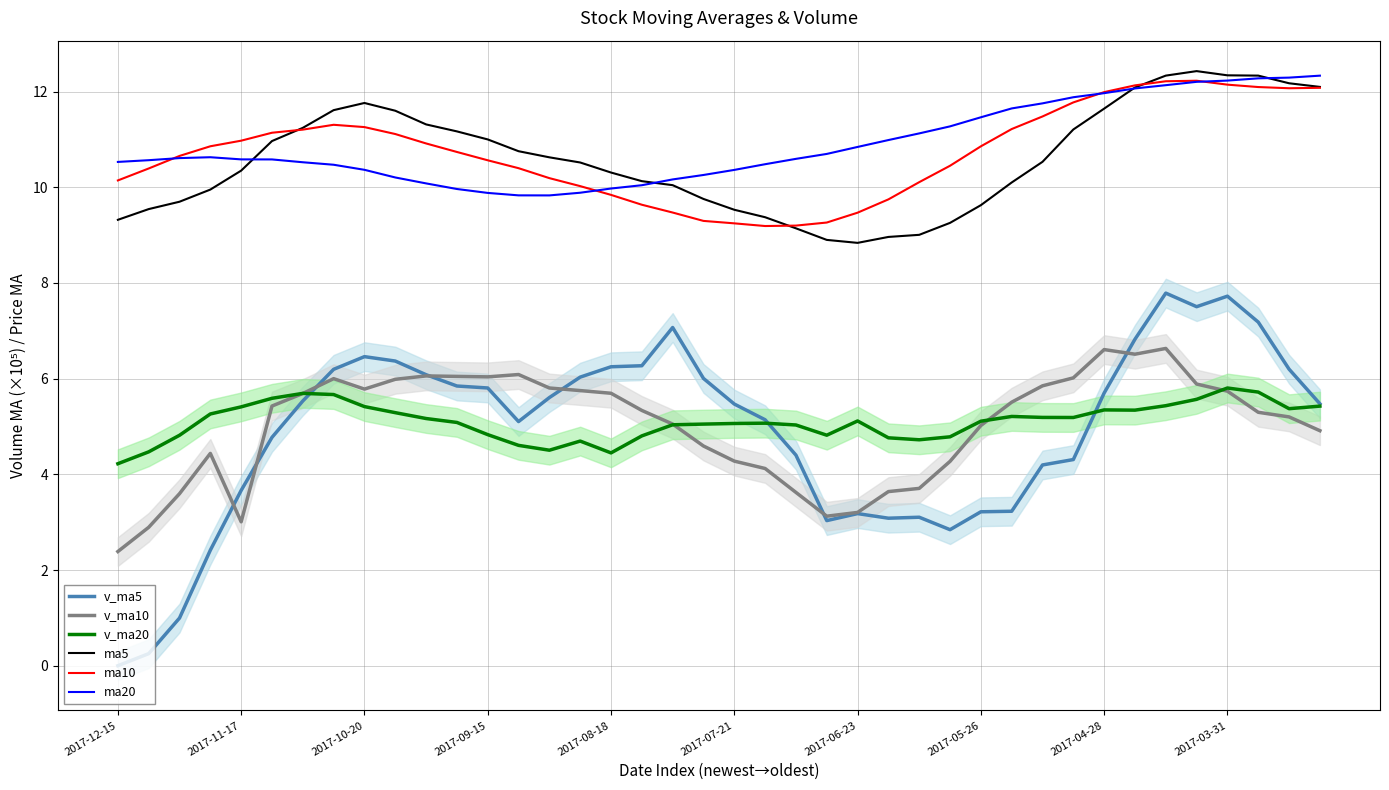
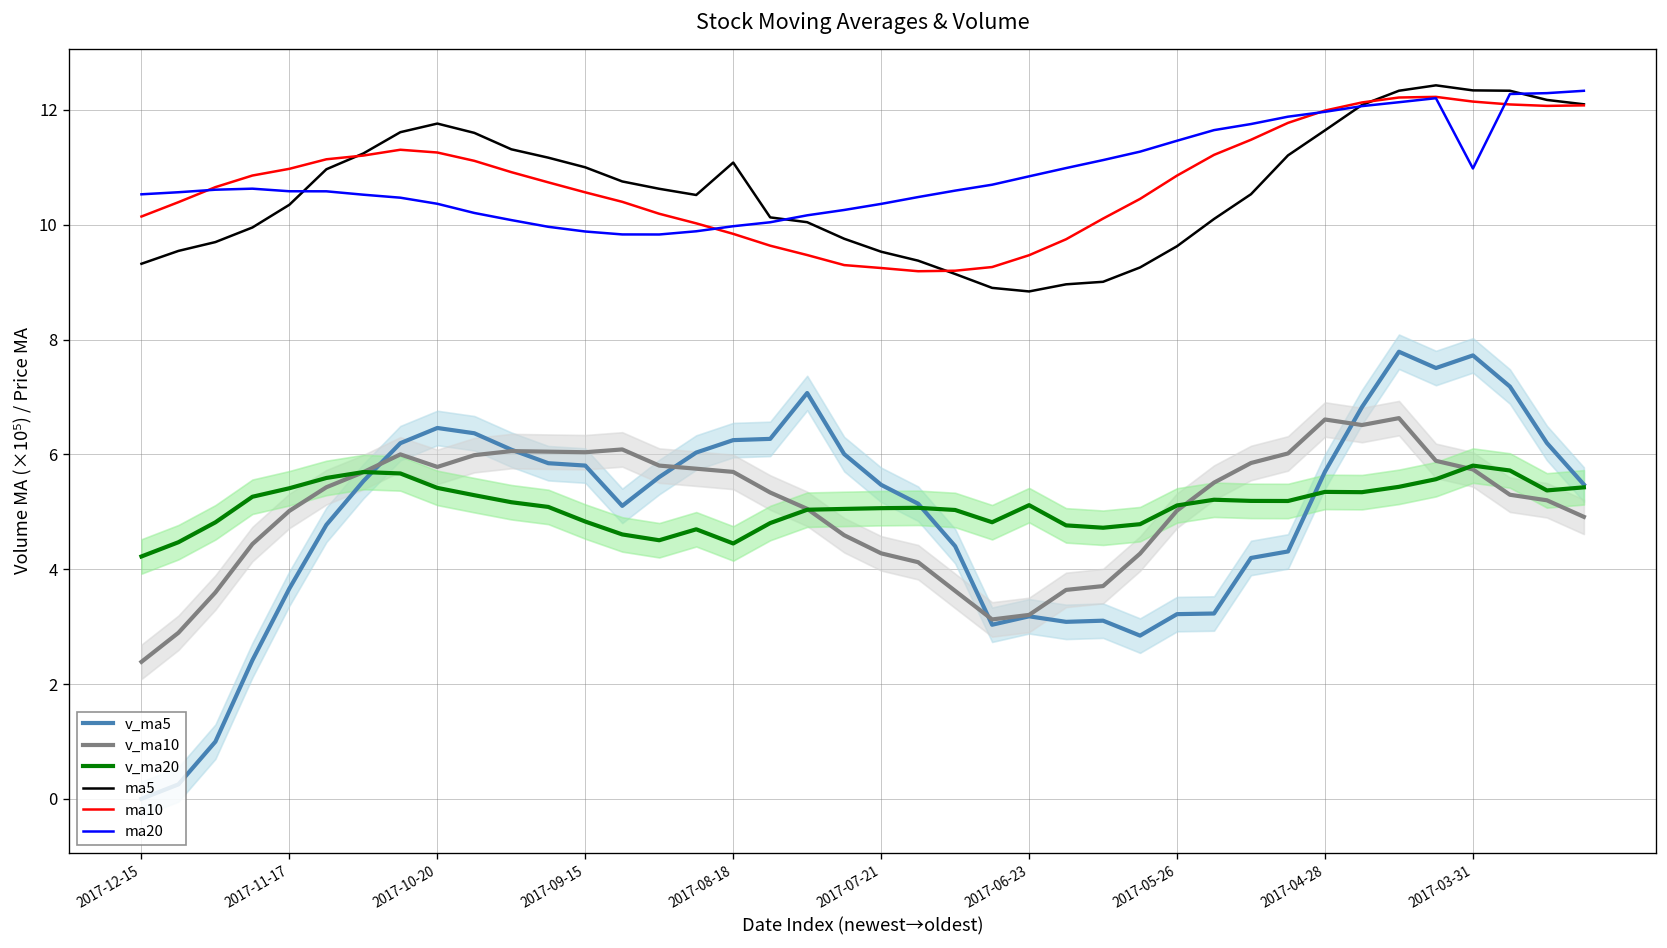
  {
    "v_ma5": {
      "2017-11-17": 3.7,
      "2017-10-20": 6.5,
      "2017-09-15": 5.8,
      "2017-08-18": 6.2,
      "2017-07-21": 5.5,
      "2017-05-26": 3.2,
      "2017-04-28": 5.7,
      "2017-03-31": 7.7
    },
    "v_ma10": {
      "2017-12-15": 2.4,
-     "2017-11-17": 3.0,
+     "2017-11-17": 5.0,
      "2017-10-20": 5.8,
      "2017-09-15": 6.0,
      "2017-08-18": 5.7,
      "2017-07-21": 4.3,
      "2017-05-26": 5.0,
      "2017-04-28": 6.6,
      "2017-03-31": 5.7
    },
    "v_ma20": {
      "2017-12-15": 4.2,
      "2017-11-17": 5.4,
      "2017-10-20": 5.4,
      "2017-09-15": 4.8,
      "2017-08-18": 4.4,
      "2017-07-21": 5.1,
      "2017-06-23": 5.1,
      "2017-05-26": 5.1,
      "2017-04-28": 5.3,
      "2017-03-31": 5.8
    },
    "ma5": {
      "2017-12-15": 9.3,
      "2017-11-17": 10.3,
      "2017-10-20": 11.8,
      "2017-09-15": 11.0,
-     "2017-08-18": 10.3,
+     "2017-08-18": 11.1,
      "2017-07-21": 9.5,
      "2017-06-23": 8.8,
      "2017-05-26": 9.6,
      "2017-04-28": 11.6,
      "2017-03-31": 12.3
    },
    "ma10": {
      "2017-12-15": 10.1,
      "2017-11-17": 11.0,
      "2017-10-20": 11.3,
      "2017-09-15": 10.6,
      "2017-08-18": 9.8,
      "2017-07-21": 9.2,
      "2017-06-23": 9.5,
      "2017-05-26": 10.9,
      "2017-03-31": 12.1
    },
    "ma20": {
      "2017-12-15": 10.5,
      "2017-11-17": 10.6,
      "2017-10-20": 10.4,
      "2017-09-15": 9.9,
      "2017-08-18": 10.0,
      "2017-07-21": 10.4,
      "2017-06-23": 10.8,
      "2017-05-26": 11.5,
-     "2017-03-31": 12.2
+     "2017-03-31": 11.0
    }
  }
